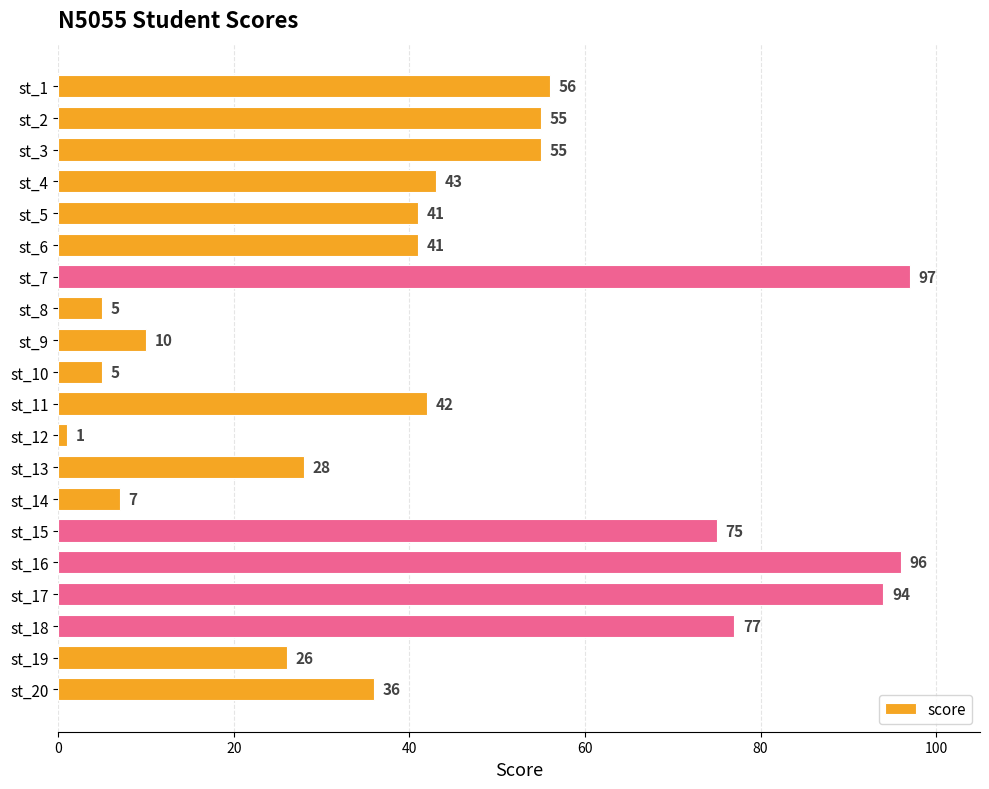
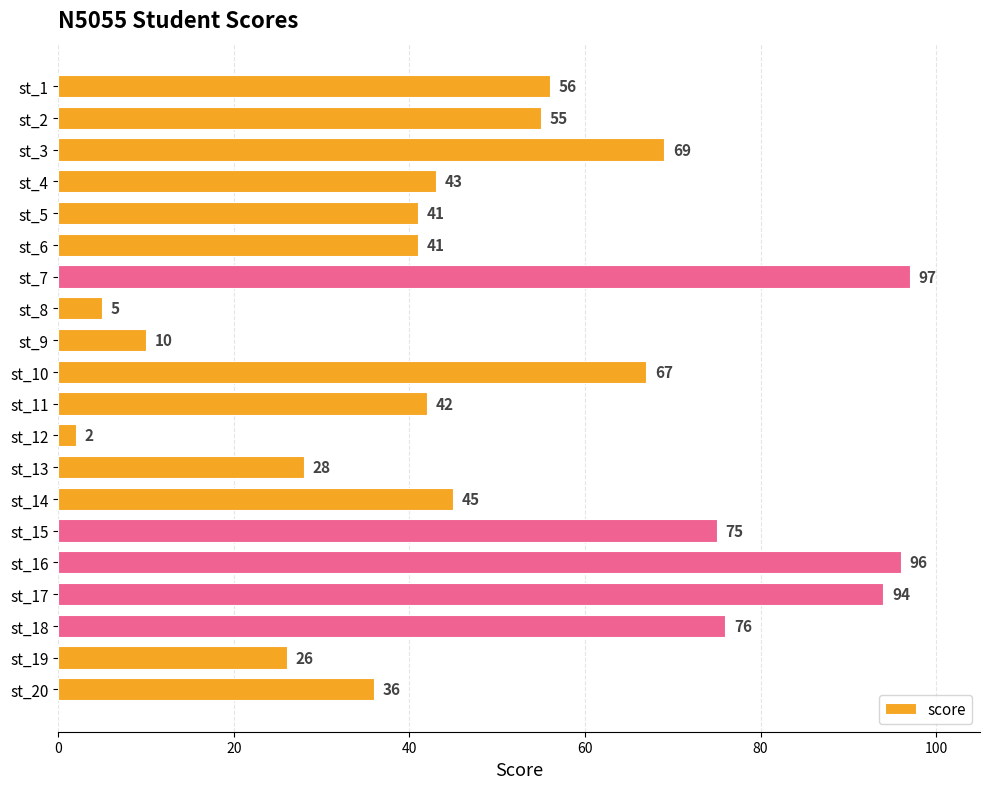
  {
    "st_1": 56,
    "st_2": 55,
-   "st_3": 55,
+   "st_3": 69,
    "st_4": 43,
    "st_5": 41,
    "st_6": 41,
    "st_7": 97,
    "st_8": 5,
    "st_9": 10,
-   "st_10": 5,
+   "st_10": 67,
    "st_11": 42,
-   "st_12": 1,
+   "st_12": 2,
    "st_13": 28,
-   "st_14": 7,
+   "st_14": 45,
    "st_15": 75,
    "st_16": 96,
    "st_17": 94,
-   "st_18": 77,
+   "st_18": 76,
    "st_19": 26,
    "st_20": 36
  }
